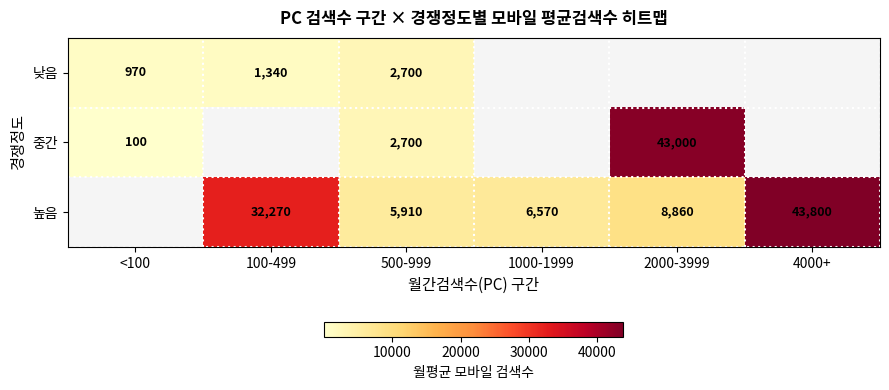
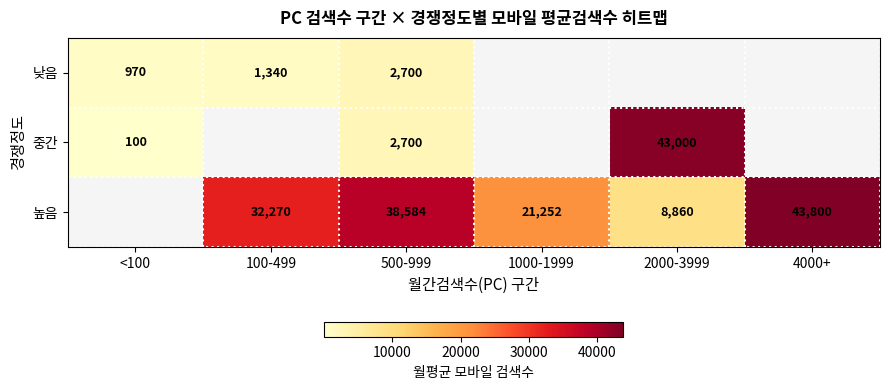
  {
    "낮음": {
      "<100": "970",
      "100-499": "1,340",
      "500-999": "2,700"
    },
    "중간": {
      "<100": "100",
      "500-999": "2,700",
      "2000-3999": "43,000"
    },
    "높음": {
      "100-499": "32,270",
-     "500-999": "5,910",
-     "1000-1999": "6,570",
+     "500-999": "38,584",
+     "1000-1999": "21,252",
      "2000-3999": "8,860",
      "4000+": "43,800"
    }
  }
